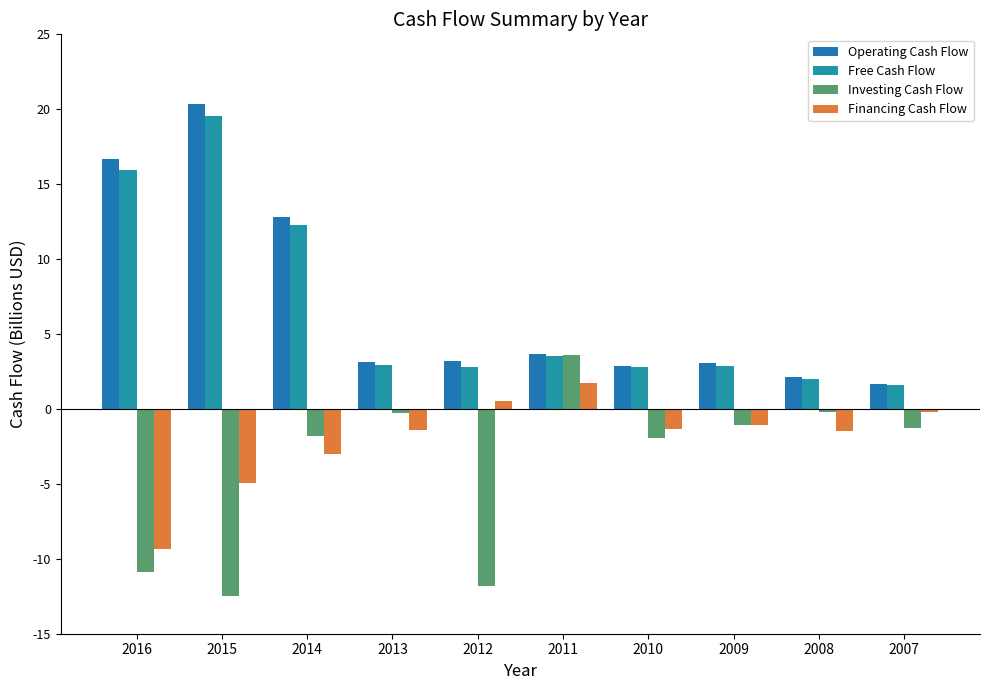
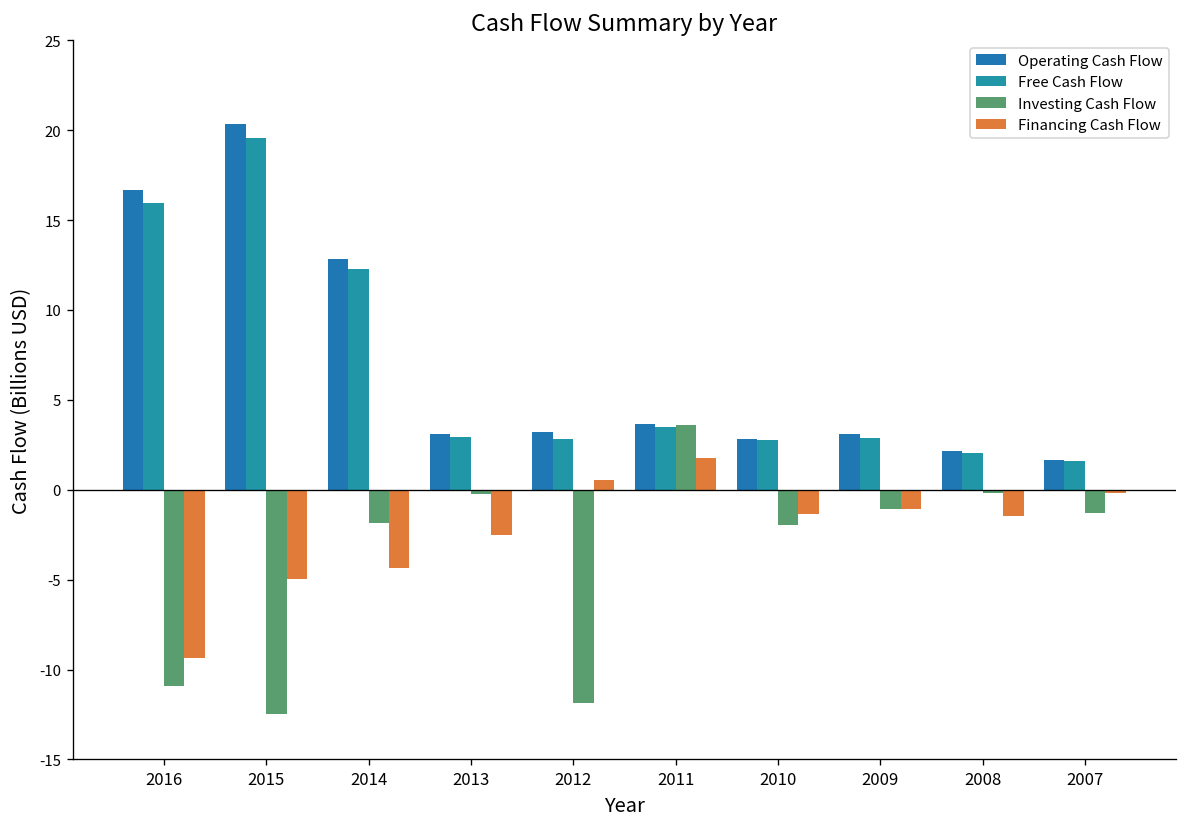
  {
    "Investing Cash Flow": {
      "2016": -10.9,
      "2015": -12.5,
      "2014": -1.8,
      "2013": -0.3,
      "2012": -11.8,
      "2011": 3.6,
      "2010": -1.9,
      "2009": -1.0,
      "2008": -0.2,
      "2007": -1.3
    },
    "Financing Cash Flow": {
      "2016": -9.3,
      "2015": -5.0,
-     "2014": -3.0,
-     "2013": -1.4,
+     "2014": -4.4,
+     "2013": -2.5,
      "2012": 0.6,
      "2011": 1.8,
      "2010": -1.3,
      "2009": -1.1,
      "2008": -1.5,
      "2007": -0.2
    }
  }
